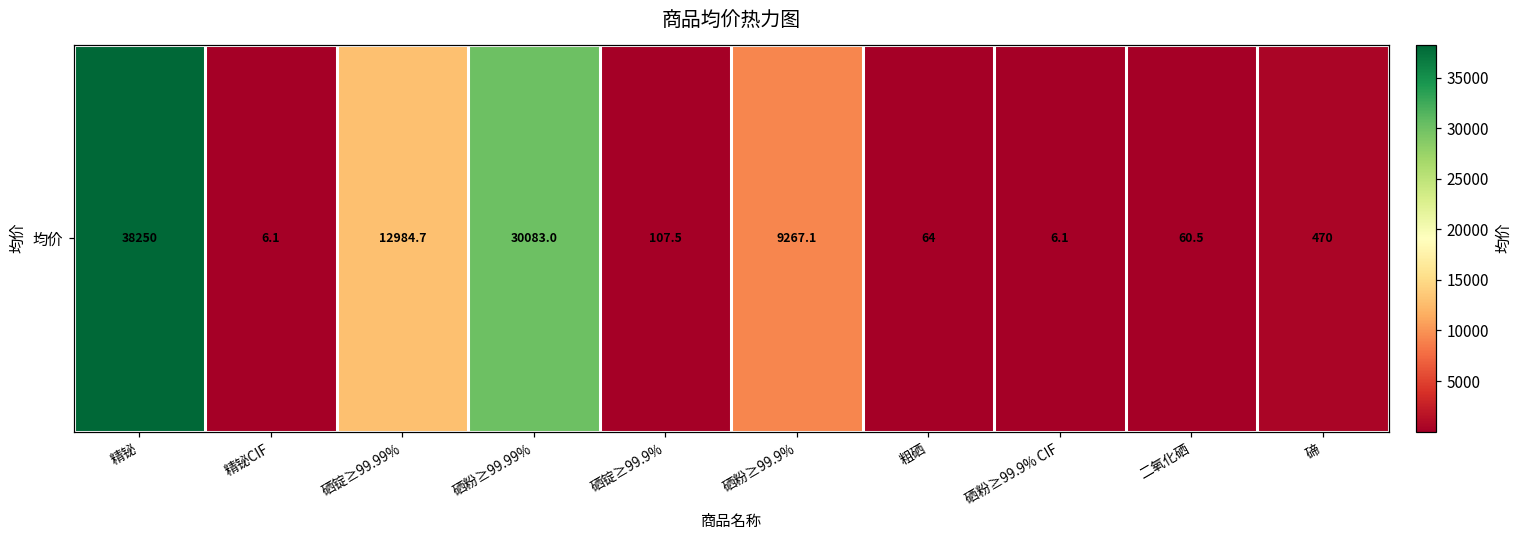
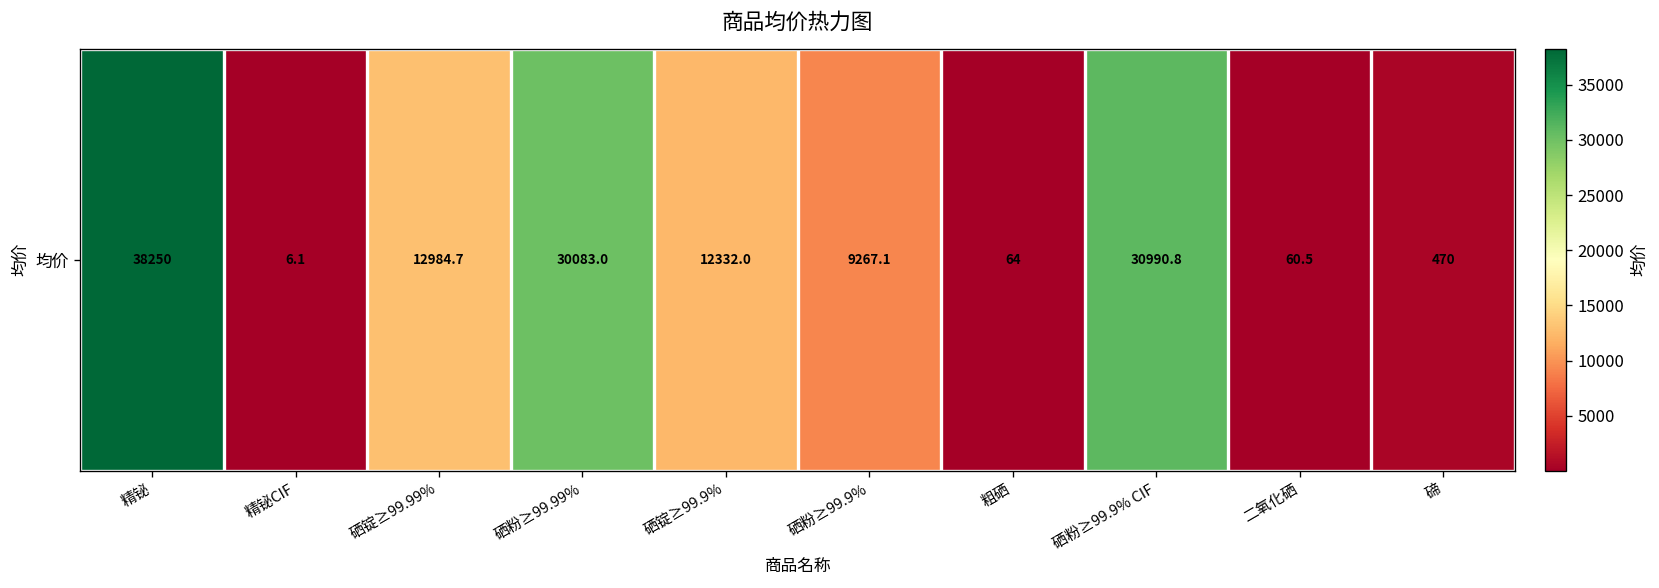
  {
    "均价": {
      "精铋": 38250,
      "精铋CIF": 6.1,
      "硒锭≥99.99%": 12984.7,
      "硒粉≥99.99%": 30083.0,
-     "硒锭≥99.9%": 107.5,
+     "硒锭≥99.9%": 12332.0,
      "硒粉≥99.9%": 9267.1,
      "粗硒": 64,
-     "硒粉≥99.9% CIF": 6.1,
+     "硒粉≥99.9% CIF": 30990.8,
      "二氧化硒": 60.5,
      "碲": 470
    }
  }
